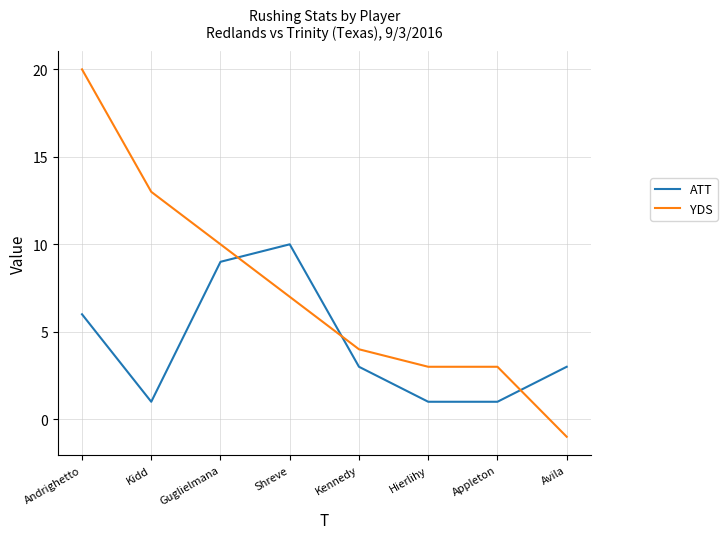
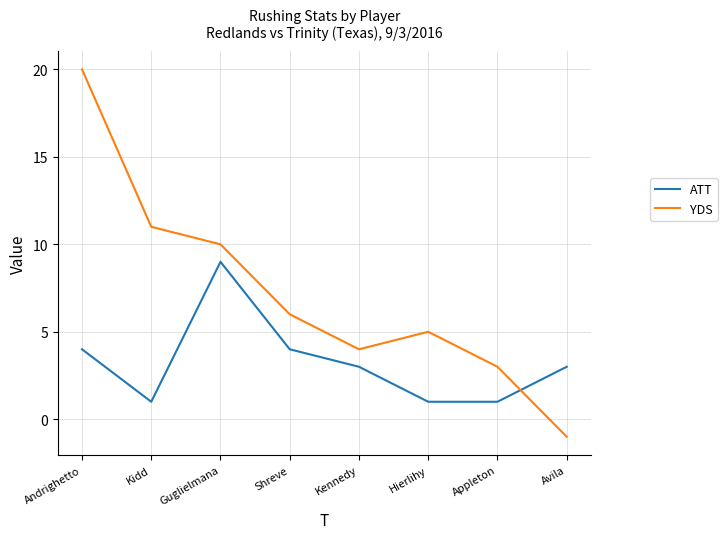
  {
    "ATT": {
-     "Andrighetto": 6,
+     "Andrighetto": 4,
      "Kidd": 1,
      "Guglielmana": 9,
-     "Shreve": 10,
+     "Shreve": 4,
      "Kennedy": 3,
      "Hierlihy": 1,
      "Appleton": 1,
      "Avila": 3
    },
    "YDS": {
      "Andrighetto": 20,
-     "Kidd": 13,
+     "Kidd": 11,
      "Guglielmana": 10,
-     "Shreve": 7,
+     "Shreve": 6,
      "Kennedy": 4,
-     "Hierlihy": 3,
+     "Hierlihy": 5,
      "Appleton": 3,
      "Avila": -1
    }
  }
